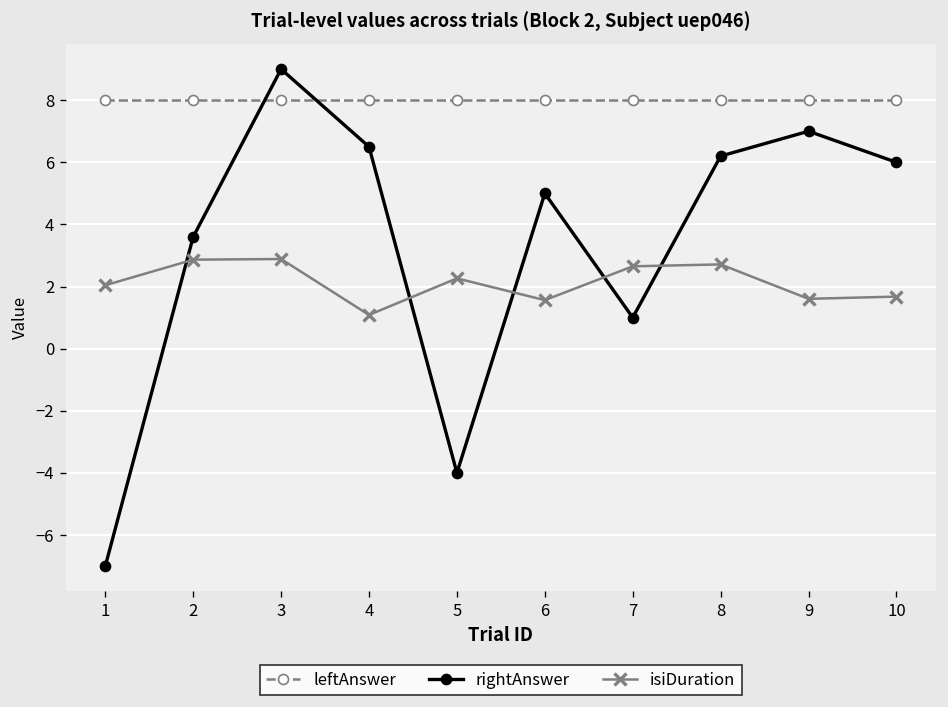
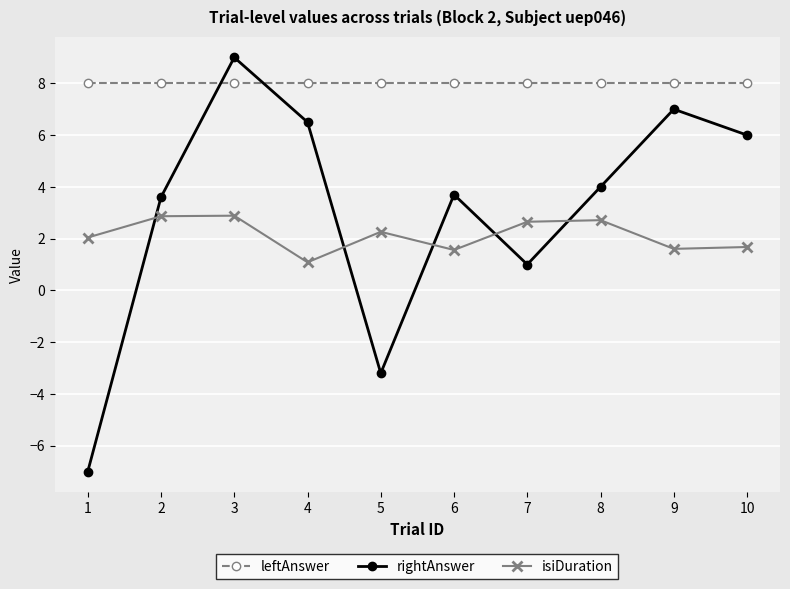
  {
    "rightAnswer": {
      "1": -7.0,
      "2": 3.6,
      "3": 9.0,
      "4": 6.5,
-     "5": -4.0,
-     "6": 5.0,
+     "5": -3.2,
+     "6": 3.7,
      "7": 1.0,
-     "8": 6.2,
+     "8": 4.0,
      "9": 7.0,
      "10": 6.0
    }
  }
